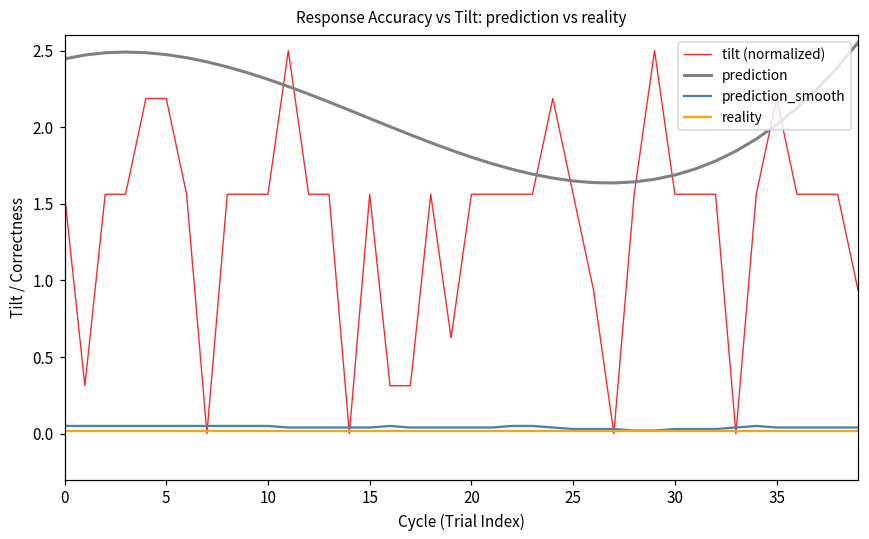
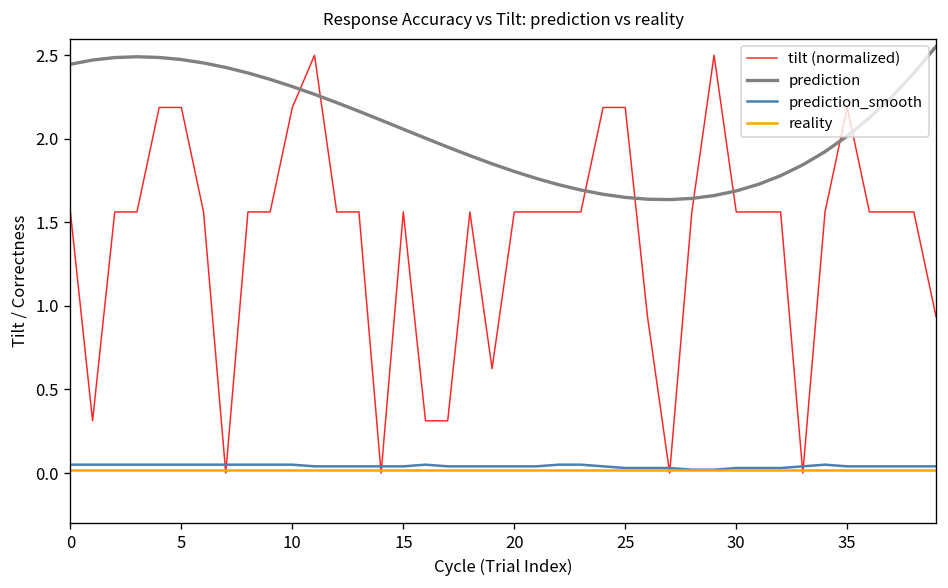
  {
    "tilt (normalized)": {
      "0": 1.56,
      "5": 2.19,
-     "10": 1.56,
+     "10": 2.19,
      "15": 1.56,
      "20": 1.56,
-     "25": 1.56,
+     "25": 2.19,
      "30": 1.56
    },
    "prediction": {
      "0": 2.45,
      "5": 2.47,
      "10": 2.31,
      "15": 2.06,
      "20": 1.80,
      "25": 1.65,
      "30": 1.69
    },
    "prediction_smooth": {
      "0": 0.05,
      "5": 0.05,
      "10": 0.05,
      "15": 0.04,
      "20": 0.04,
      "35": 0.04
    },
    "reality": {
      "0": 0.02,
      "5": 0.02,
      "10": 0.02,
      "15": 0.02,
      "20": 0.02,
      "35": 0.02
    }
  }
